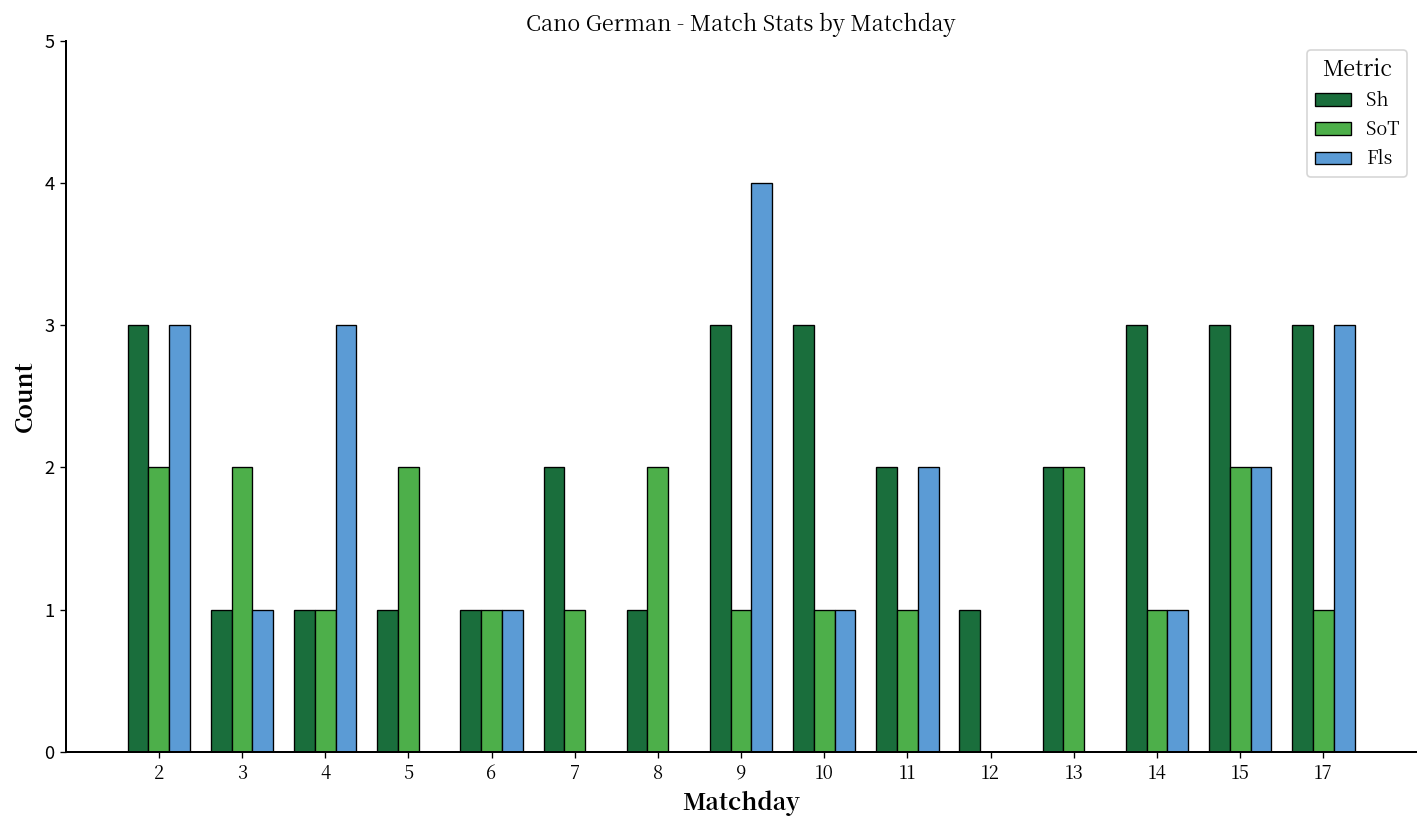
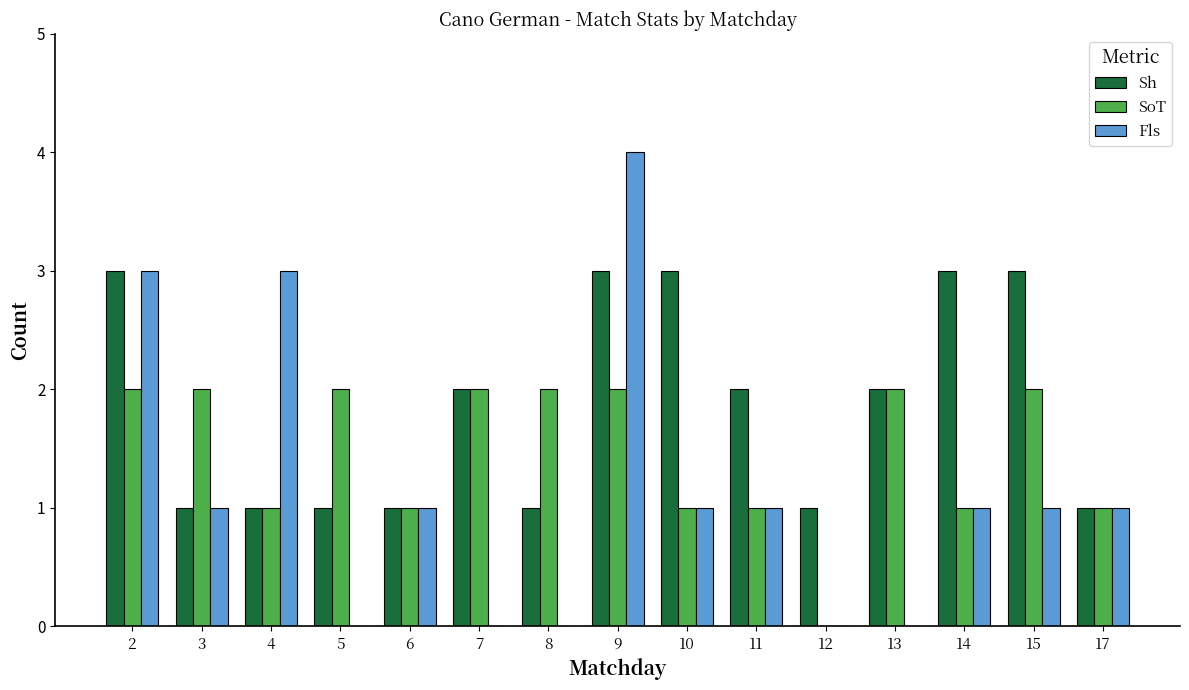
  {
    "Sh": {
      "2": 3,
      "3": 1,
      "4": 1,
      "5": 1,
      "6": 1,
      "7": 2,
      "8": 1,
      "9": 3,
      "10": 3,
      "11": 2,
      "12": 1,
      "13": 2,
      "14": 3,
      "15": 3,
-     "17": 3
+     "17": 1
    },
    "SoT": {
      "2": 2,
      "3": 2,
      "4": 1,
      "5": 2,
      "6": 1,
-     "7": 1,
+     "7": 2,
      "8": 2,
-     "9": 1,
+     "9": 2,
      "10": 1,
      "11": 1,
      "12": 0,
      "13": 2,
      "14": 1,
      "15": 2,
      "17": 1
    },
    "Fls": {
      "2": 3,
      "3": 1,
      "4": 3,
      "5": 0,
      "6": 1,
      "7": 0,
      "8": 0,
      "9": 4,
      "10": 1,
-     "11": 2,
+     "11": 1,
      "12": 0,
      "13": 0,
      "14": 1,
-     "15": 2,
-     "17": 3
+     "15": 1,
+     "17": 1
    }
  }
